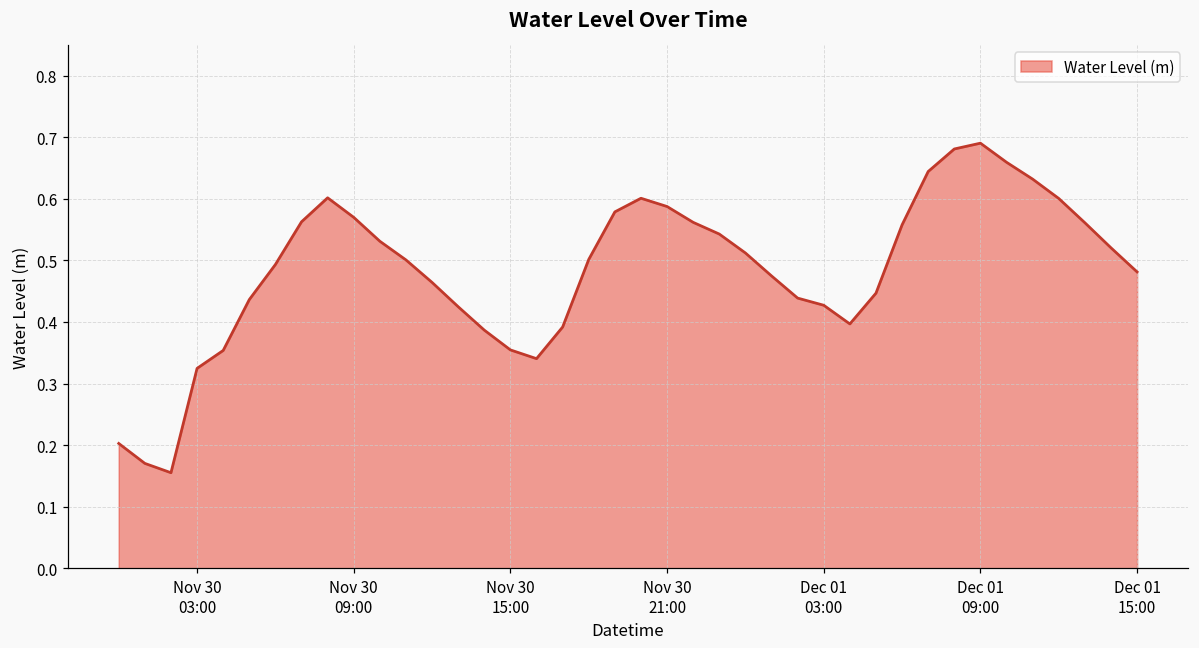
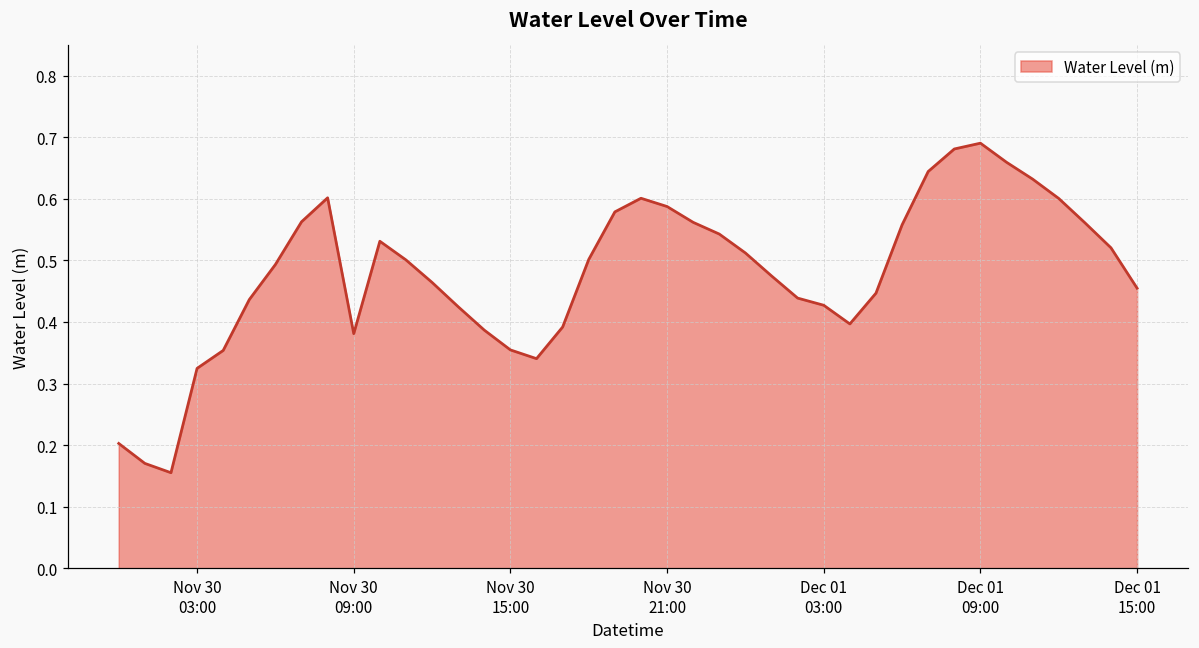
  {
    "Nov 30 03:00": 0.32,
-   "Nov 30 09:00": 0.57,
+   "Nov 30 09:00": 0.38,
    "Nov 30 15:00": 0.35,
    "Nov 30 21:00": 0.59,
    "Dec 01 03:00": 0.43,
    "Dec 01 09:00": 0.69,
-   "Dec 01 15:00": 0.48
+   "Dec 01 15:00": 0.45
  }
